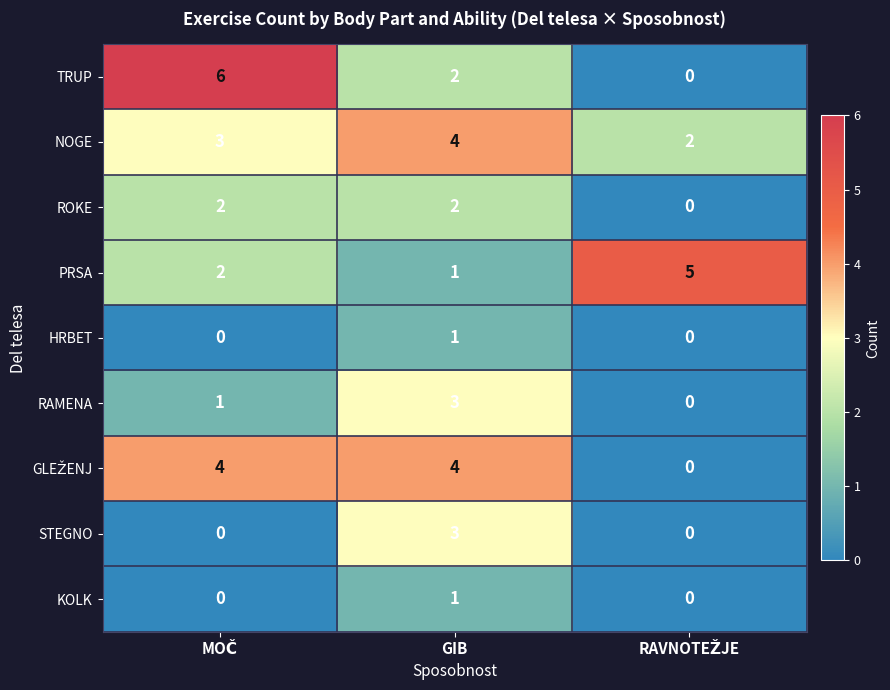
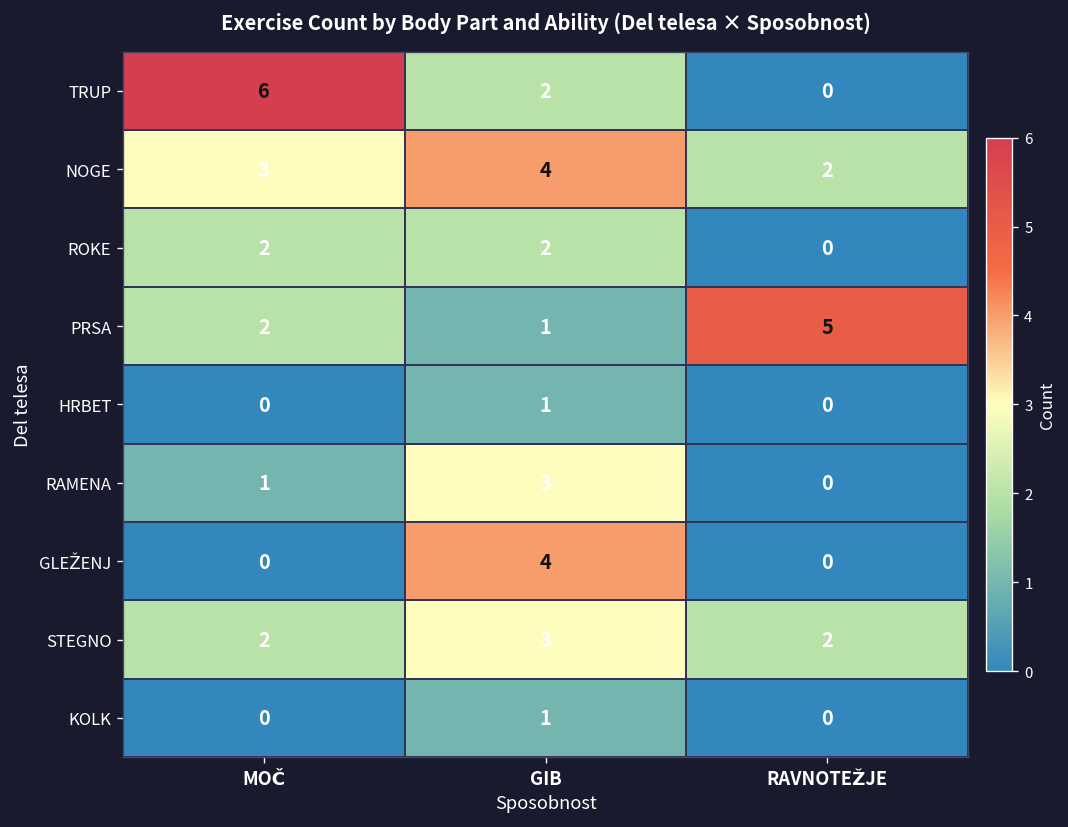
  {
    "TRUP": {
      "MOČ": 6,
      "GIB": 2,
      "RAVNOTEŽJE": 0
    },
    "NOGE": {
      "MOČ": 3,
      "GIB": 4,
      "RAVNOTEŽJE": 2
    },
    "ROKE": {
      "MOČ": 2,
      "GIB": 2,
      "RAVNOTEŽJE": 0
    },
    "PRSA": {
      "MOČ": 2,
      "GIB": 1,
      "RAVNOTEŽJE": 5
    },
    "HRBET": {
      "MOČ": 0,
      "GIB": 1,
      "RAVNOTEŽJE": 0
    },
    "RAMENA": {
      "MOČ": 1,
      "GIB": 3,
      "RAVNOTEŽJE": 0
    },
    "GLEŽENJ": {
-     "MOČ": 4,
+     "MOČ": 0,
      "GIB": 4,
      "RAVNOTEŽJE": 0
    },
    "STEGNO": {
-     "MOČ": 0,
+     "MOČ": 2,
      "GIB": 3,
-     "RAVNOTEŽJE": 0
+     "RAVNOTEŽJE": 2
    },
    "KOLK": {
      "MOČ": 0,
      "GIB": 1,
      "RAVNOTEŽJE": 0
    }
  }
